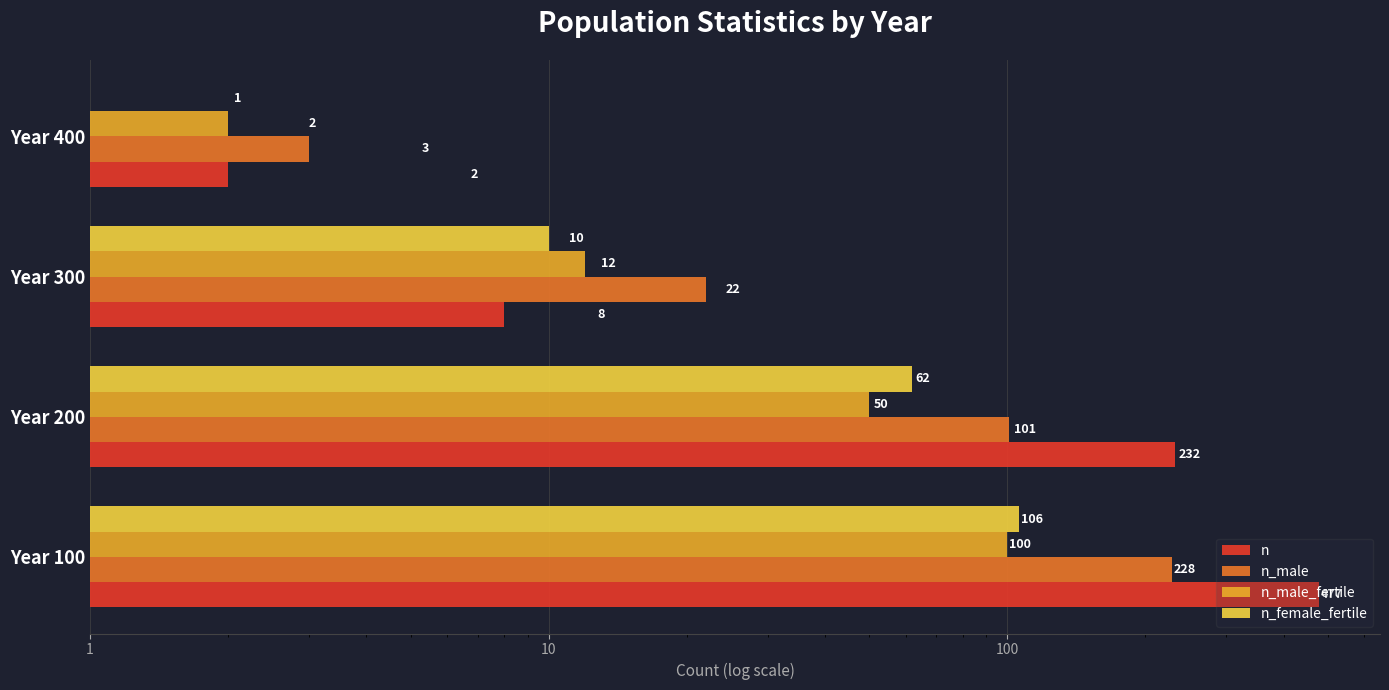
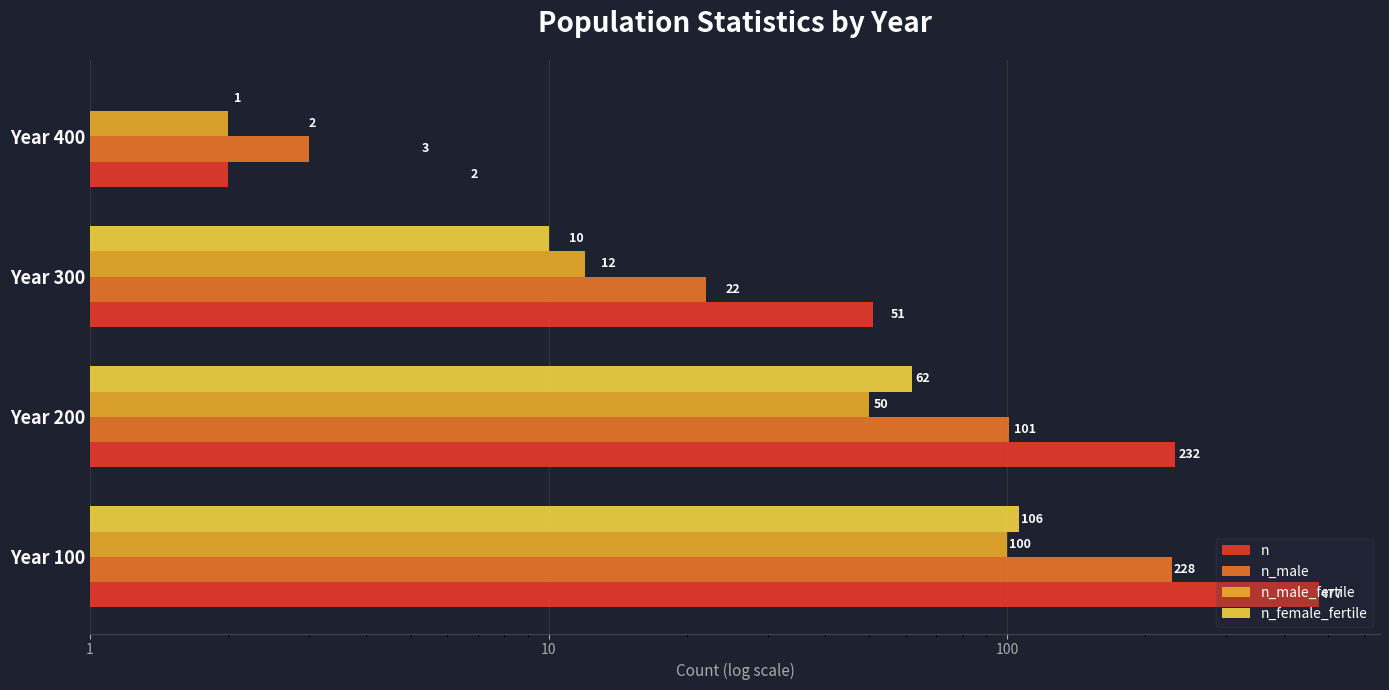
  {
    "n": {
-     "Year 300": 8,
+     "Year 300": 51,
      "Year 200": 232
    }
  }
